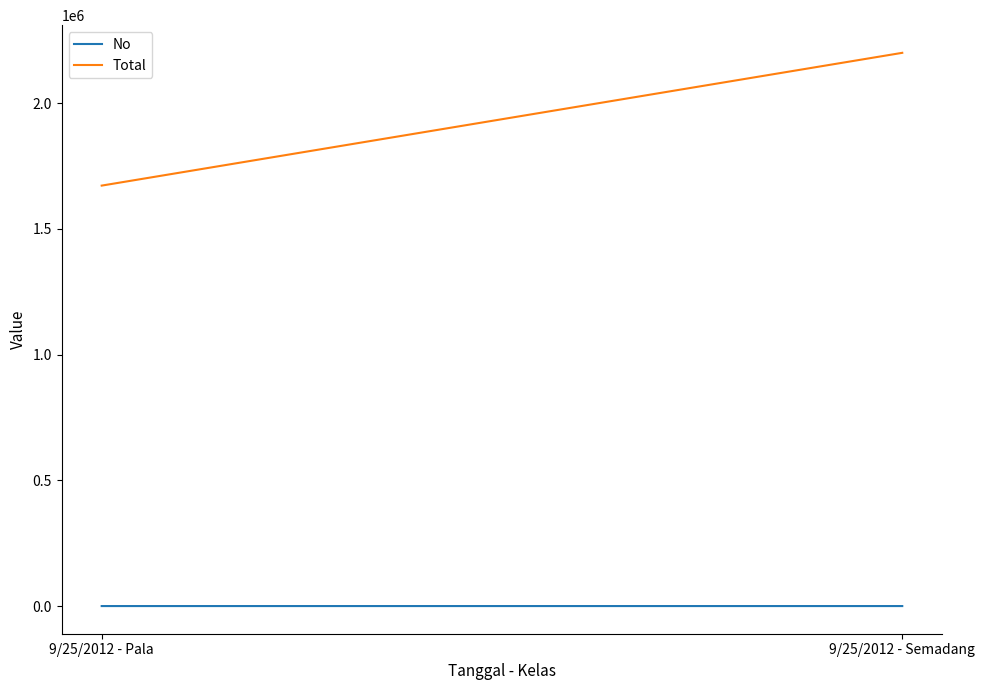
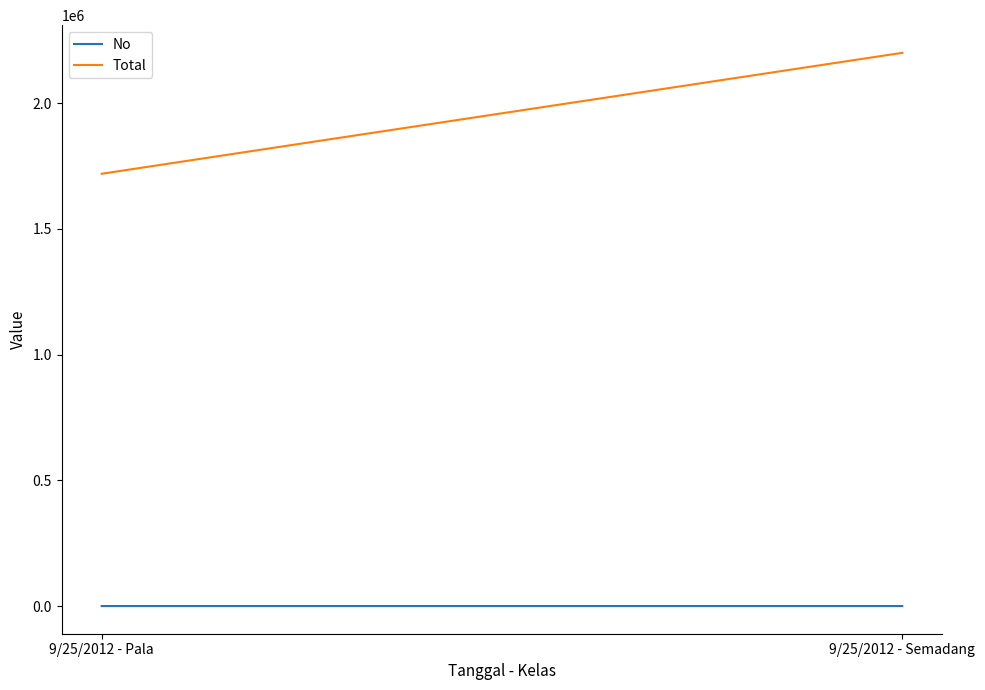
  {
    "No": {
      "9/25/2012 - Pala": 0,
      "9/25/2012 - Semadang": 0
    },
    "Total": {
-     "9/25/2012 - Pala": 1670000,
+     "9/25/2012 - Pala": 1720000,
      "9/25/2012 - Semadang": 2200000
    }
  }
